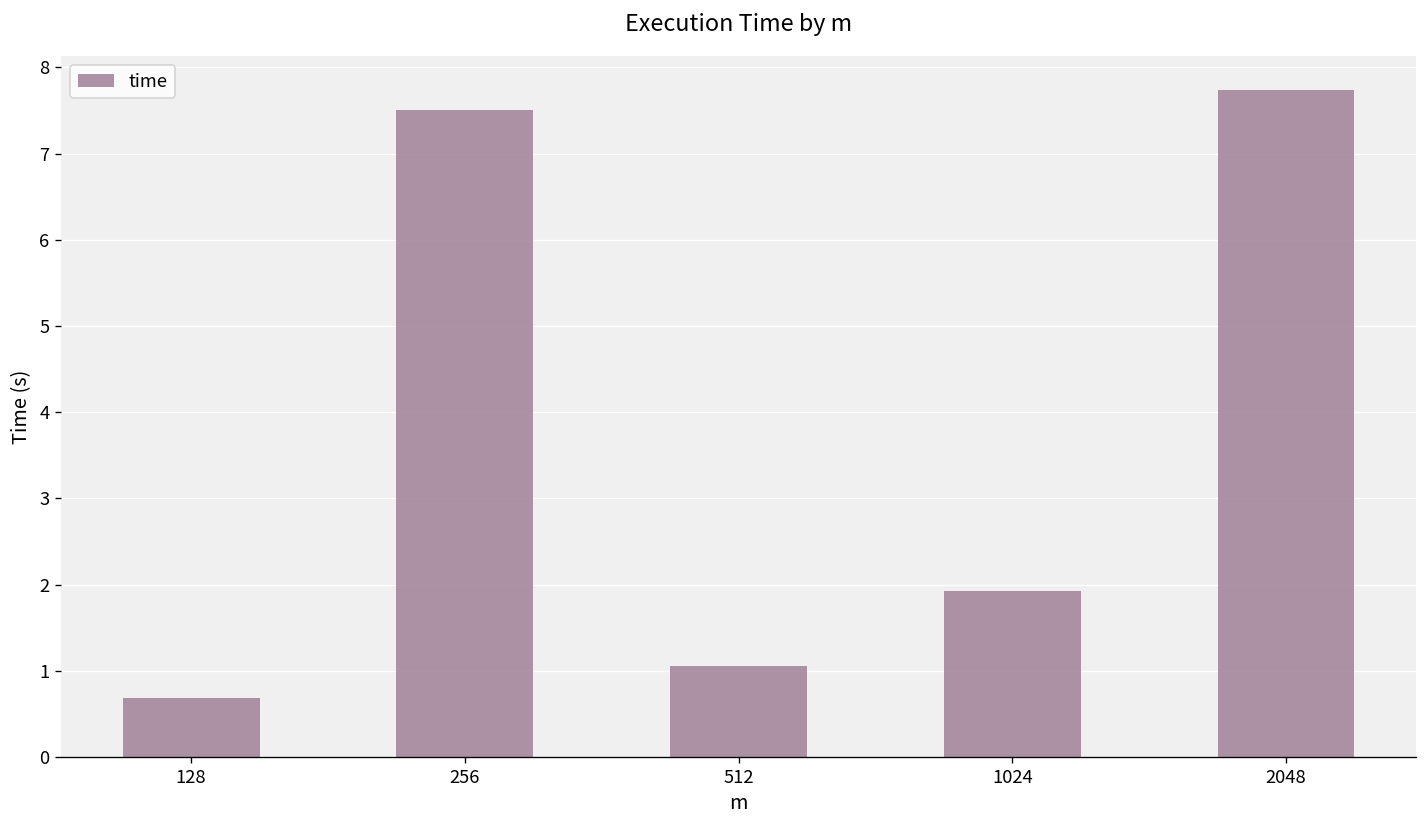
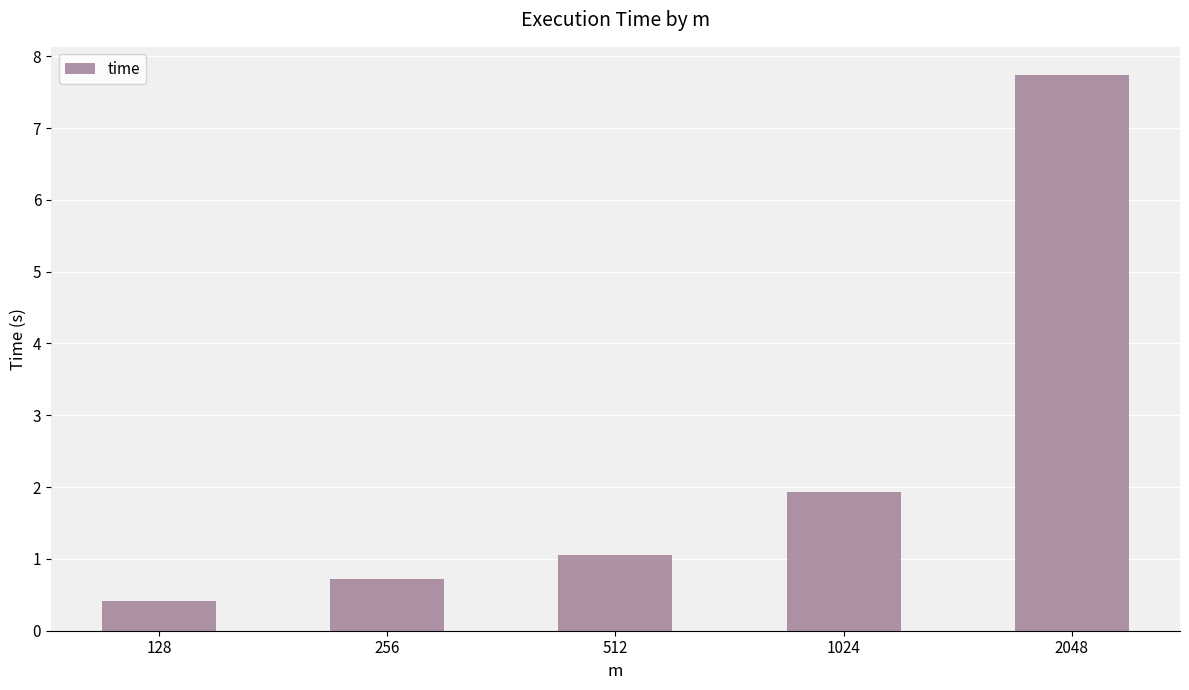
  {
-   "128": 0.7,
-   "256": 7.5,
+   "128": 0.4,
+   "256": 0.7,
    "512": 1.1,
    "1024": 1.9,
    "2048": 7.7
  }
